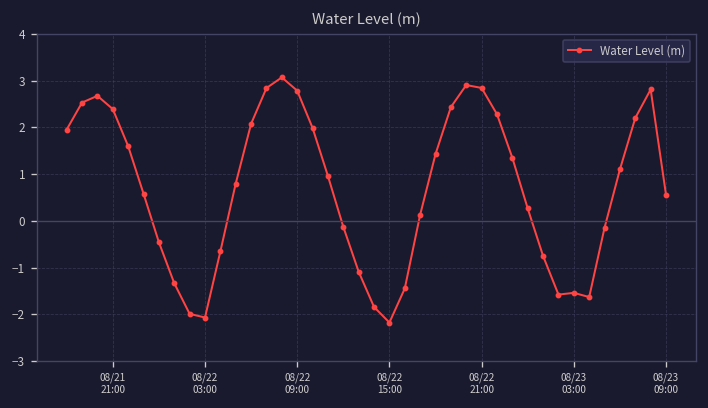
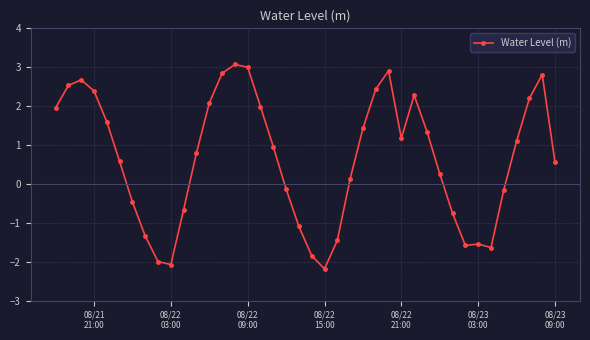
  {
    "08/21 21:00": 2.4,
    "08/22 03:00": -2.1,
-   "08/22 09:00": 2.8,
+   "08/22 09:00": 3.0,
    "08/22 15:00": -2.2,
-   "08/22 21:00": 2.8,
+   "08/22 21:00": 1.2,
    "08/23 03:00": -1.5,
    "08/23 09:00": 0.6
  }
